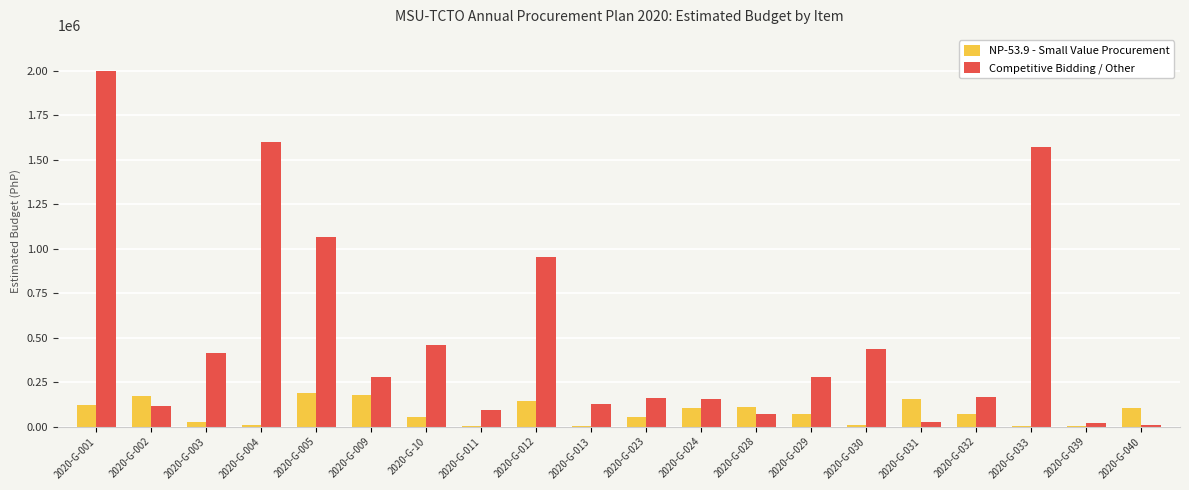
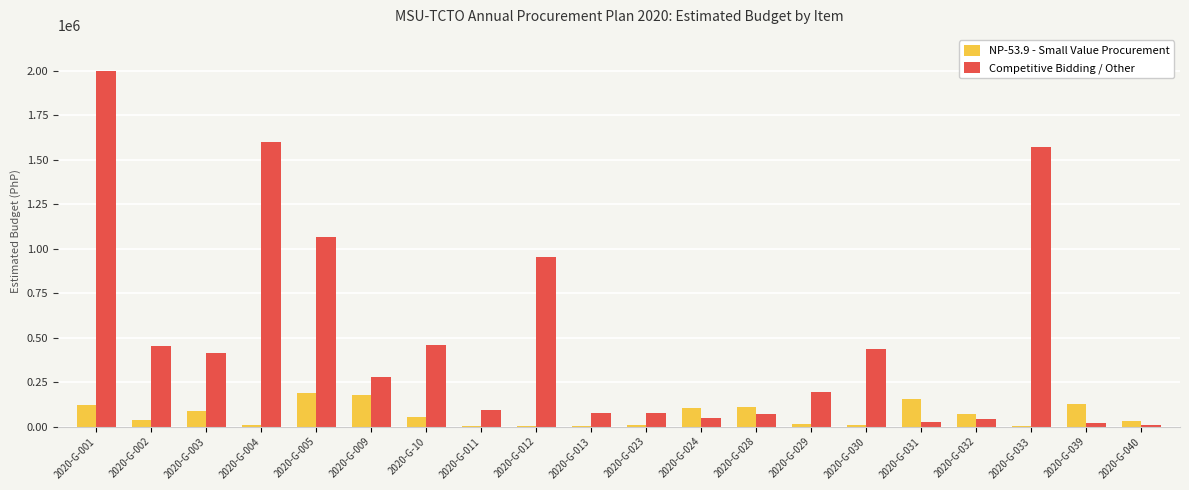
  {
    "NP-53.9 - Small Value Procurement": {
      "2020-G-001": 120000,
-     "2020-G-002": 170000,
-     "2020-G-003": 30000,
+     "2020-G-002": 40000,
+     "2020-G-003": 90000,
      "2020-G-005": 190000,
      "2020-G-009": 180000,
      "2020-G-10": 50000,
-     "2020-G-012": 140000,
-     "2020-G-023": 50000,
+     "2020-G-012": 0,
+     "2020-G-023": 10000,
      "2020-G-024": 100000,
      "2020-G-028": 110000,
-     "2020-G-029": 70000,
+     "2020-G-029": 10000,
      "2020-G-031": 150000,
      "2020-G-032": 70000,
-     "2020-G-039": 0,
-     "2020-G-040": 100000
+     "2020-G-039": 130000,
+     "2020-G-040": 30000
    },
    "Competitive Bidding / Other": {
      "2020-G-001": 2000000,
-     "2020-G-002": 120000,
+     "2020-G-002": 450000,
      "2020-G-003": 410000,
      "2020-G-004": 1600000,
      "2020-G-005": 1060000,
      "2020-G-009": 280000,
      "2020-G-10": 460000,
      "2020-G-011": 100000,
      "2020-G-012": 950000,
-     "2020-G-013": 130000,
-     "2020-G-023": 160000,
-     "2020-G-024": 160000,
+     "2020-G-013": 80000,
+     "2020-G-023": 70000,
+     "2020-G-024": 50000,
      "2020-G-028": 70000,
-     "2020-G-029": 280000,
+     "2020-G-029": 200000,
      "2020-G-030": 440000,
      "2020-G-031": 20000,
-     "2020-G-032": 170000,
+     "2020-G-032": 40000,
      "2020-G-033": 1570000,
      "2020-G-039": 20000
    }
  }
